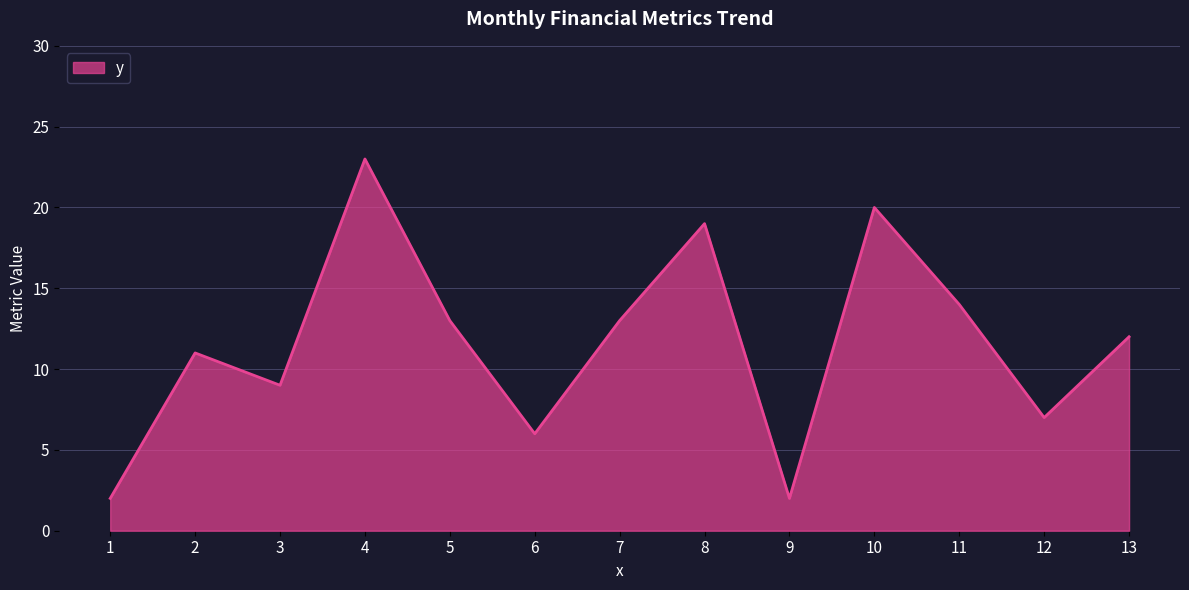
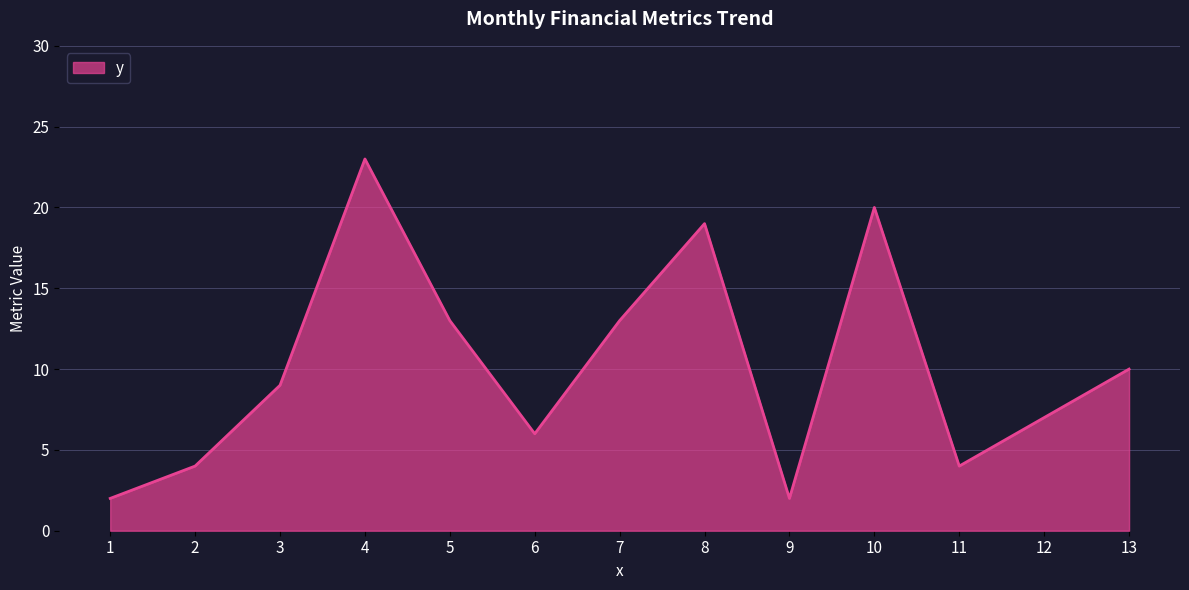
  {
    "1": 2,
-   "2": 11,
+   "2": 4,
    "3": 9,
    "4": 23,
    "5": 13,
    "6": 6,
    "7": 13,
    "8": 19,
    "9": 2,
    "10": 20,
-   "11": 14,
+   "11": 4,
    "12": 7,
-   "13": 12
+   "13": 10
  }
